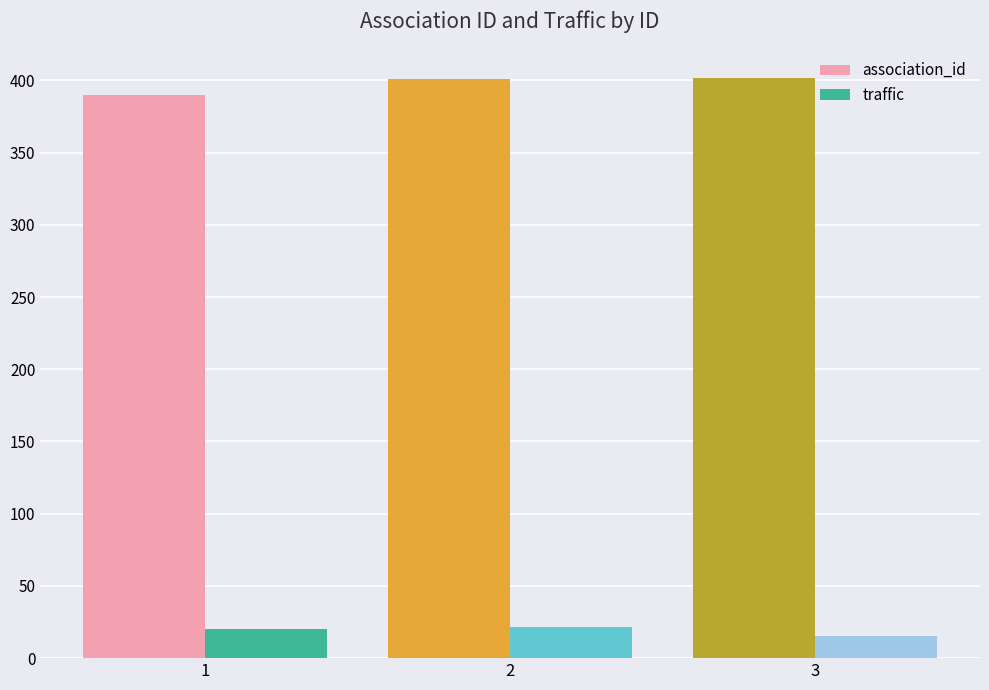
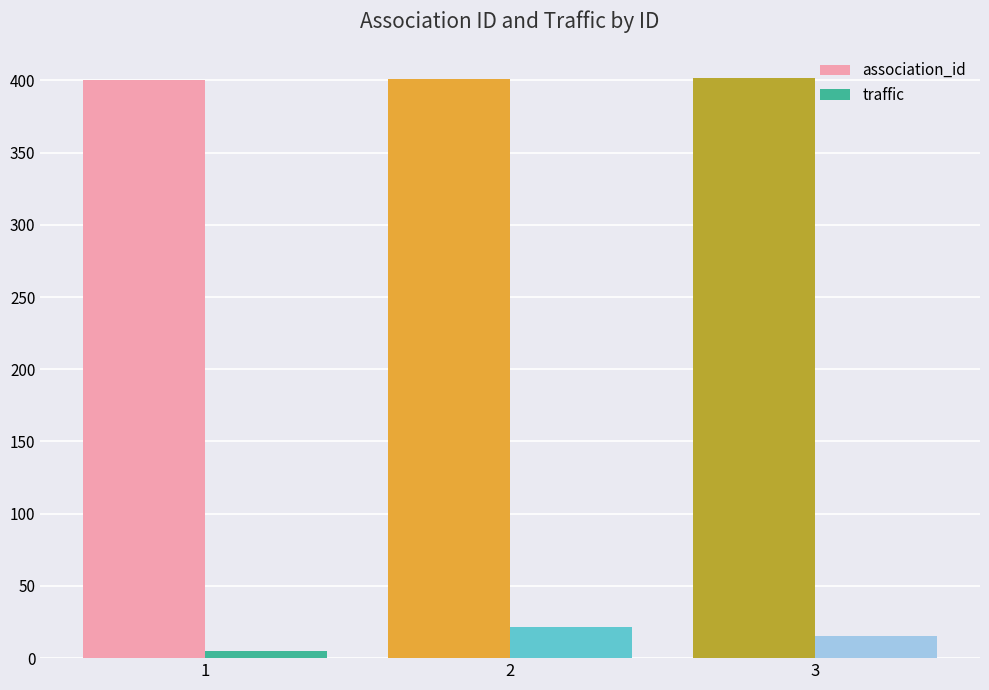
  {
    "association_id": {
-     "1": 390,
+     "1": 400,
      "2": 401,
      "3": 402
    },
    "traffic": {
-     "1": 20,
+     "1": 5,
      "2": 21,
      "3": 15
    }
  }
